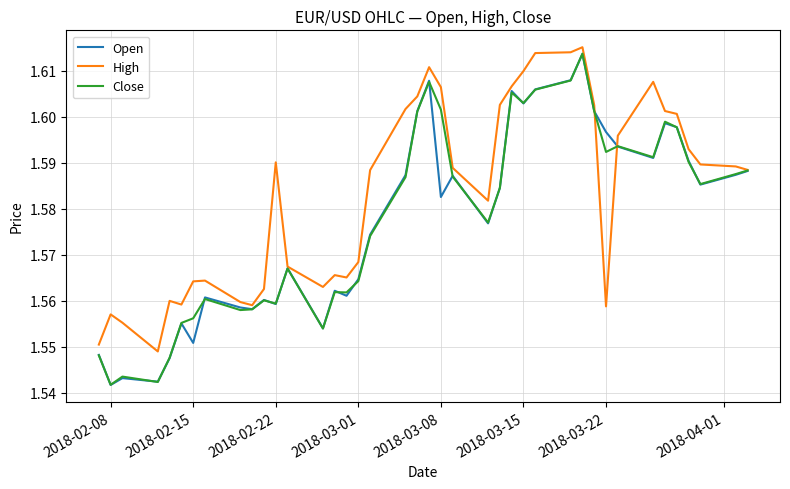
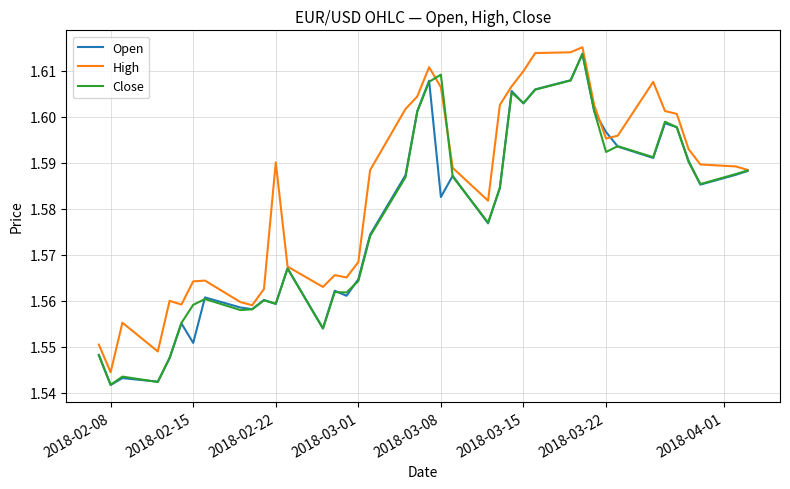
  {
    "Open": {
      "2018-02-15": 1.551,
      "2018-03-08": 1.583,
      "2018-03-22": 1.597
    },
    "High": {
-     "2018-02-08": 1.557,
+     "2018-02-08": 1.544,
      "2018-02-15": 1.564,
      "2018-02-22": 1.590,
      "2018-03-01": 1.568,
      "2018-03-08": 1.606,
      "2018-03-15": 1.610,
-     "2018-03-22": 1.559
+     "2018-03-22": 1.595
    },
    "Close": {
-     "2018-02-15": 1.556,
-     "2018-03-08": 1.602,
+     "2018-02-15": 1.559,
+     "2018-03-08": 1.609,
      "2018-03-22": 1.592
    }
  }
